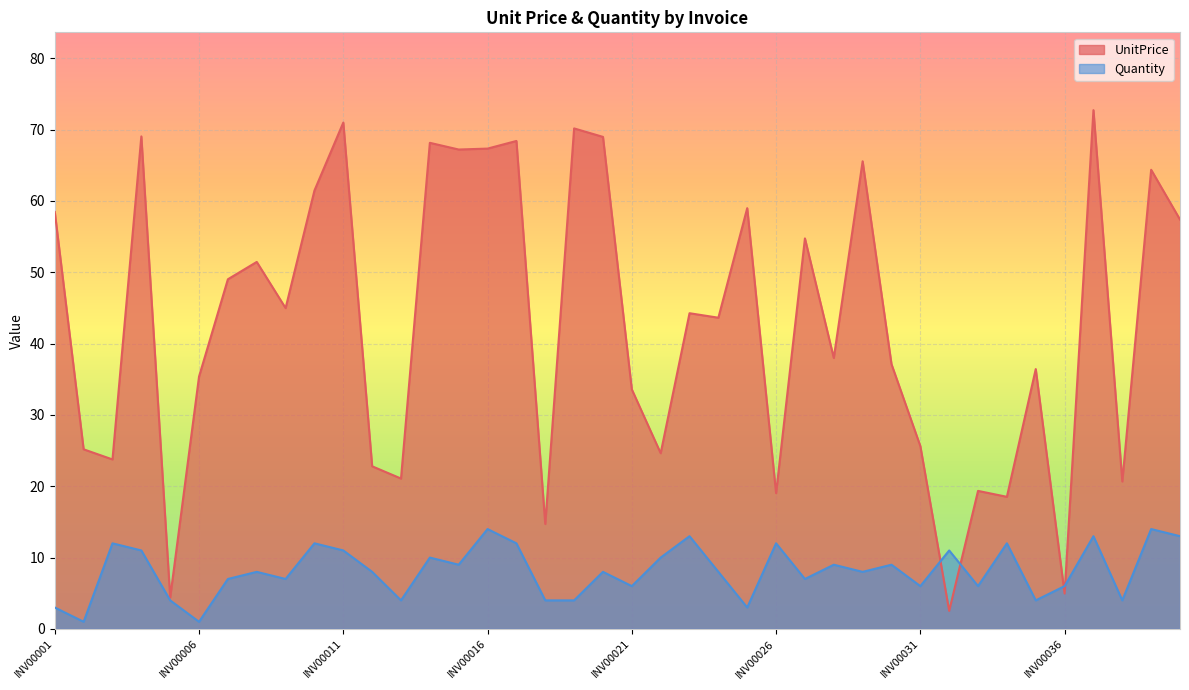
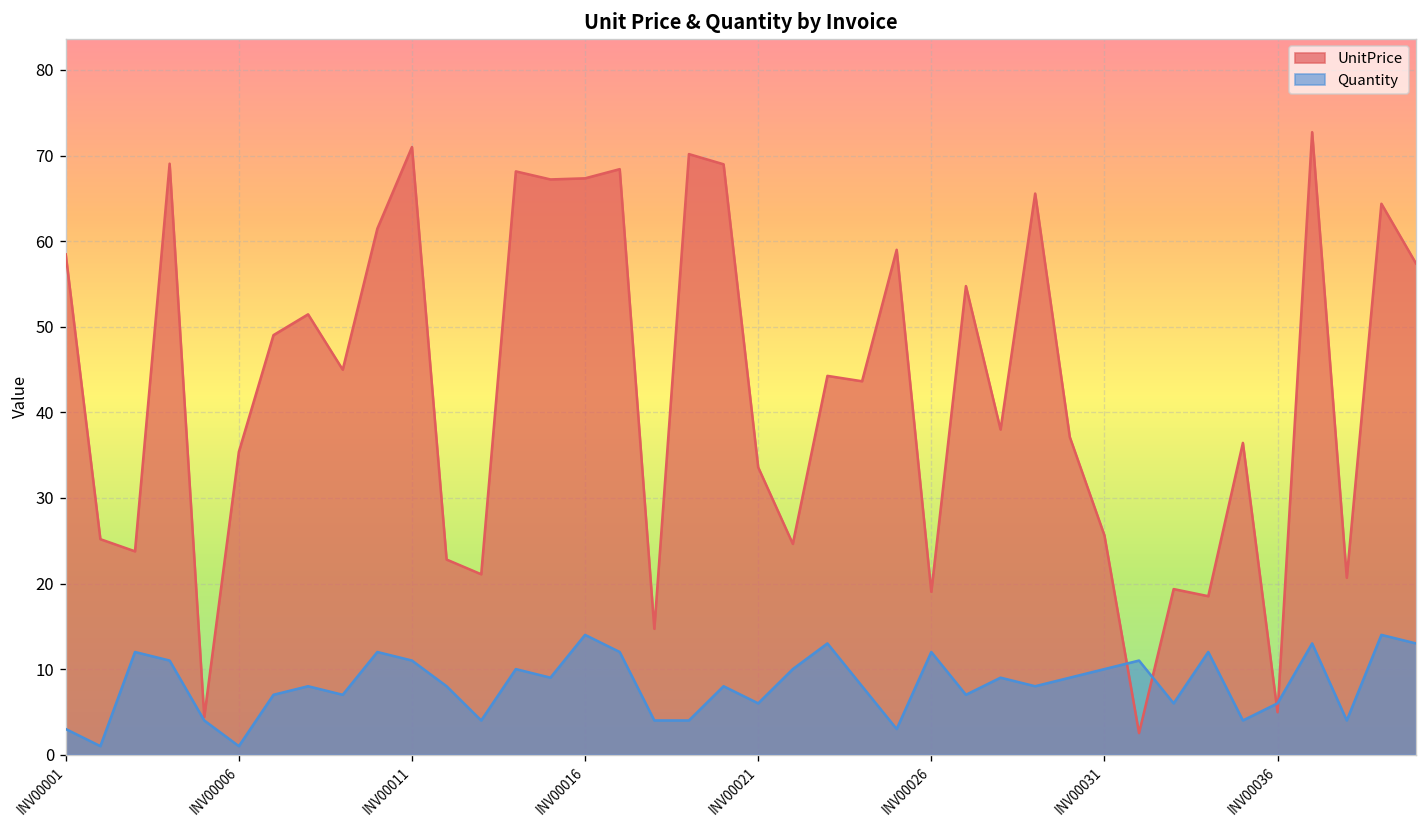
  {
    "UnitPrice": {
      "INV00001": 58,
      "INV00006": 35,
      "INV00011": 71,
      "INV00016": 67,
      "INV00021": 34,
      "INV00026": 19,
      "INV00031": 26,
      "INV00036": 5
    },
    "Quantity": {
      "INV00001": 3,
      "INV00006": 1,
      "INV00011": 11,
      "INV00016": 14,
      "INV00021": 6,
      "INV00026": 12,
-     "INV00031": 6,
+     "INV00031": 10,
      "INV00036": 6
    }
  }
